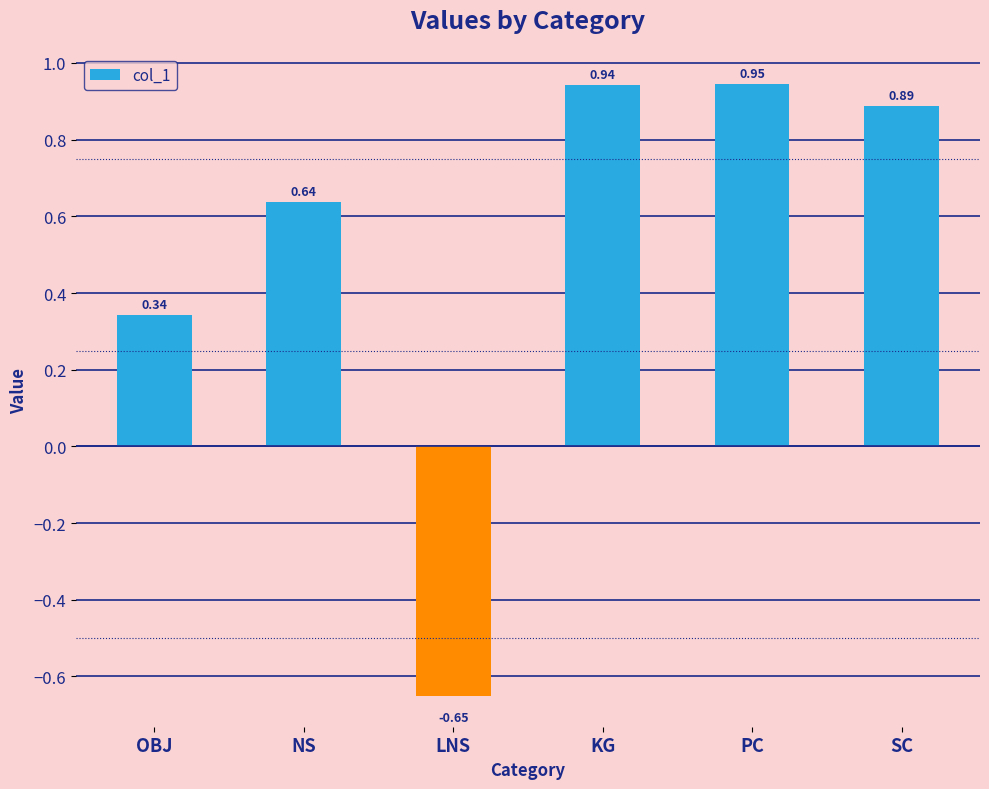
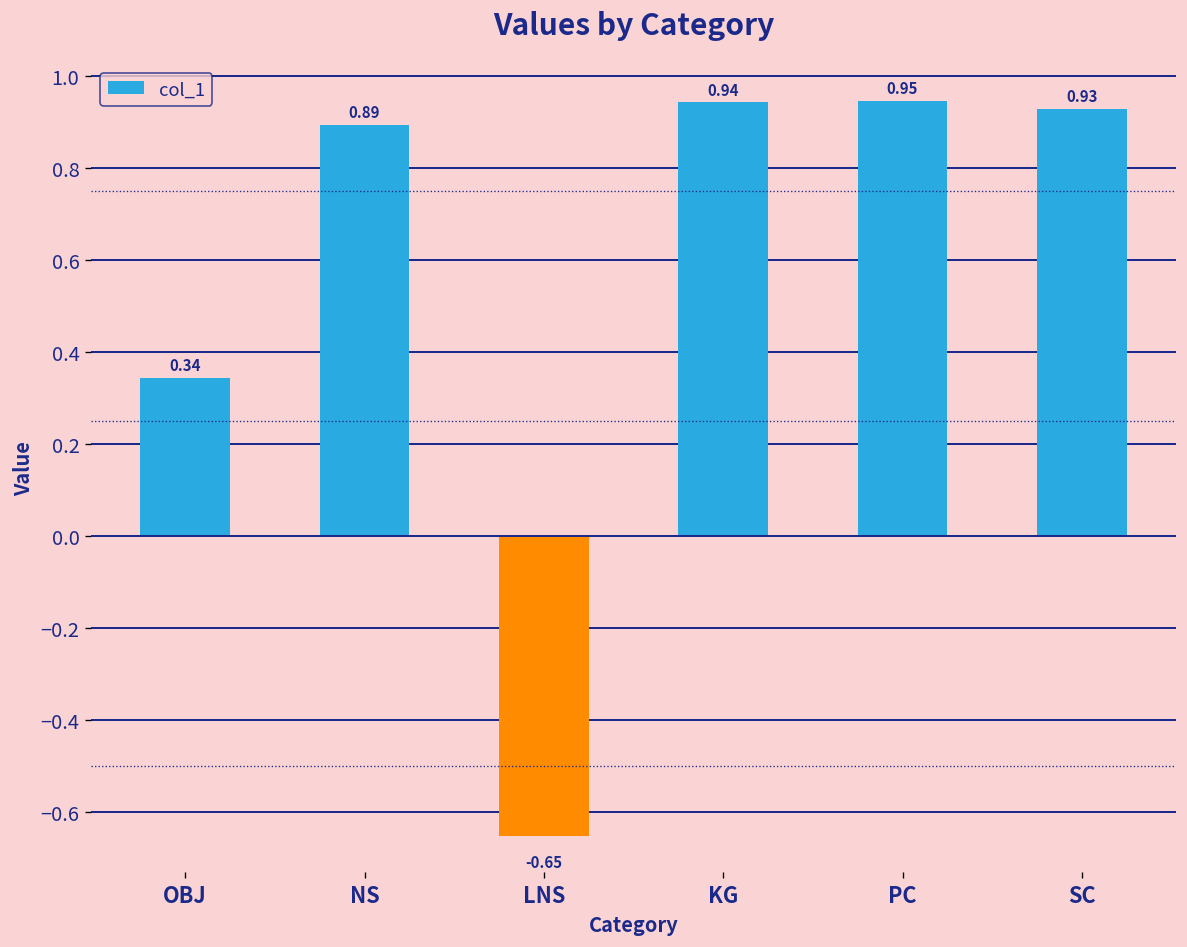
  {
    "OBJ": 0.34,
-   "NS": 0.64,
+   "NS": 0.89,
    "LNS": -0.65,
    "KG": 0.94,
    "PC": 0.95,
-   "SC": 0.89
+   "SC": 0.93
  }
